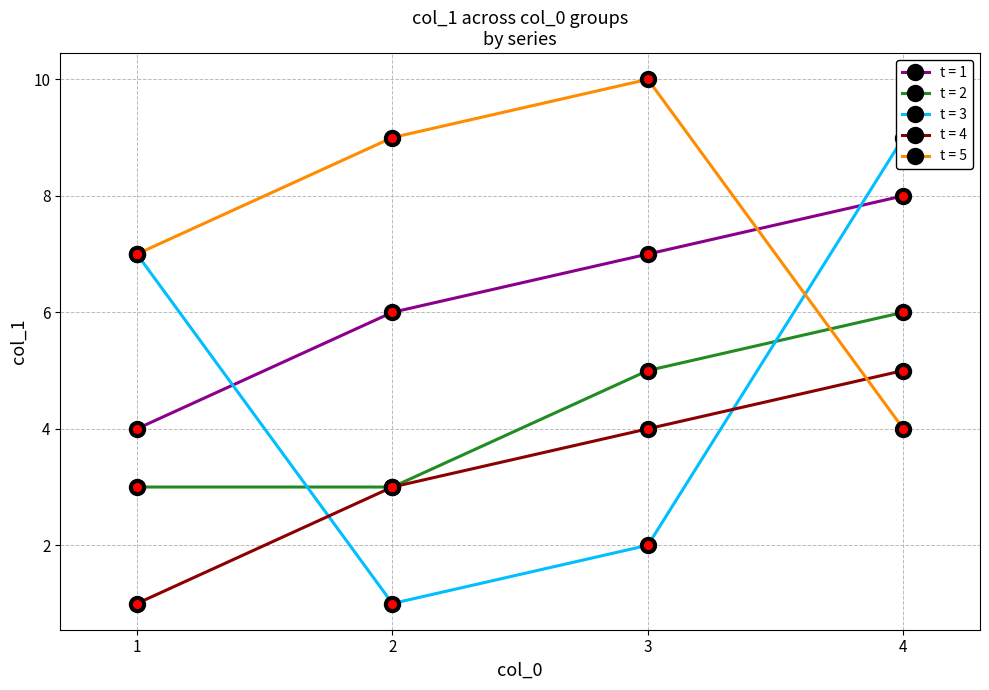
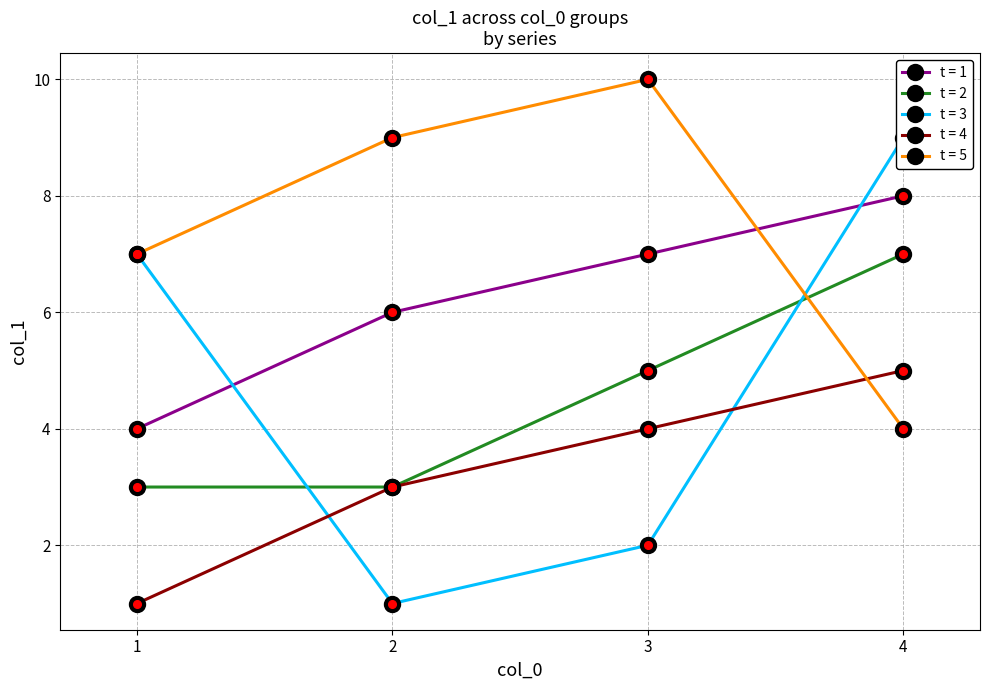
  {
    "t = 1": {
      "1": 4,
      "2": 6,
      "3": 7,
      "4": 8
    },
    "t = 2": {
      "1": 3,
      "3": 5,
-     "4": 6
+     "4": 7
    },
    "t = 3": {
      "2": 1,
      "3": 2
    },
    "t = 4": {
      "1": 1,
      "3": 4,
      "4": 5
    },
    "t = 5": {
      "2": 9,
      "3": 10,
      "4": 4
    }
  }
